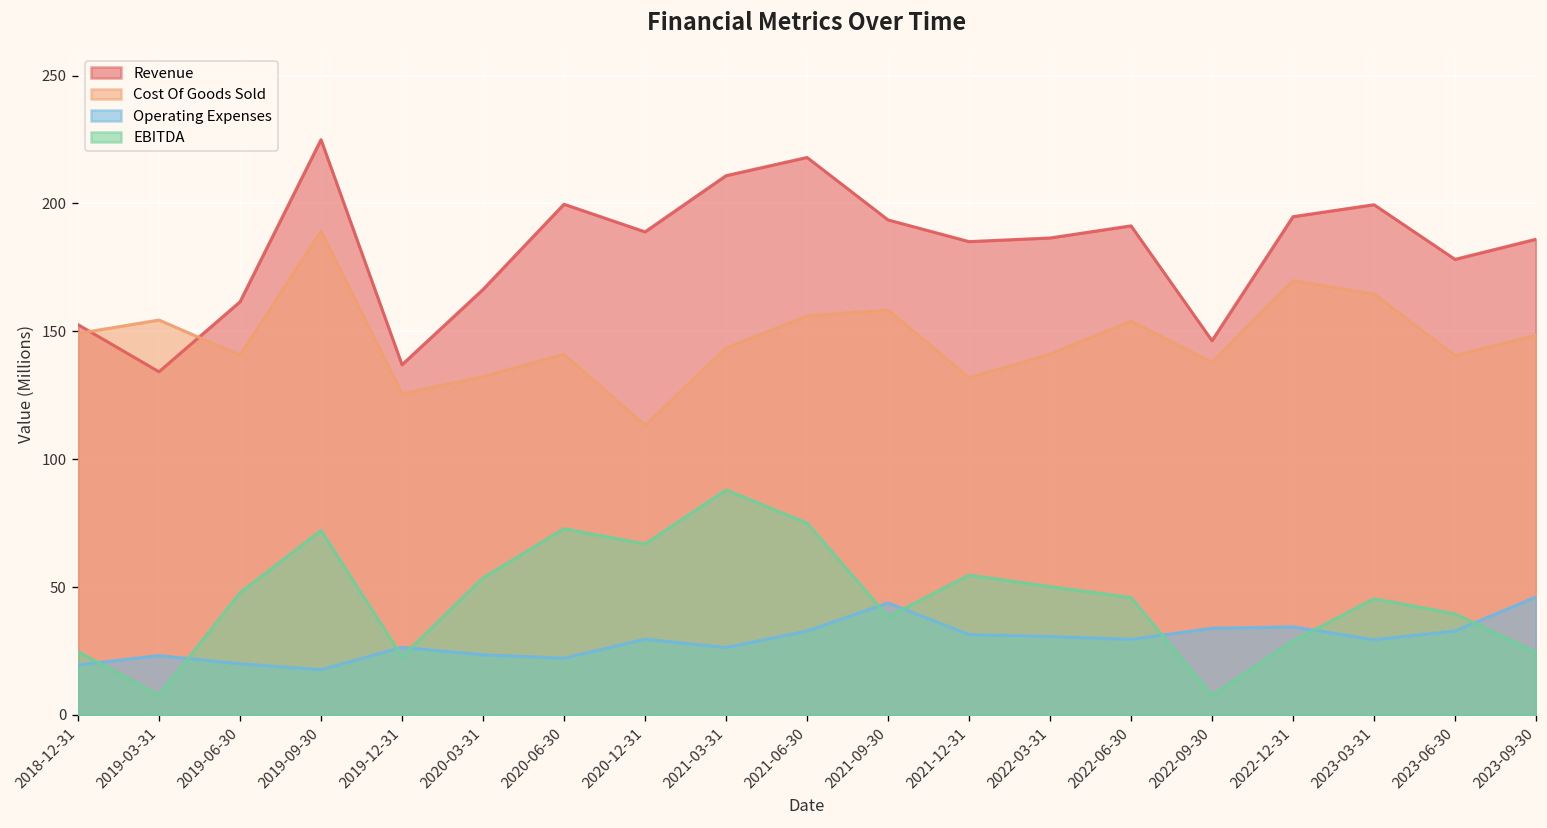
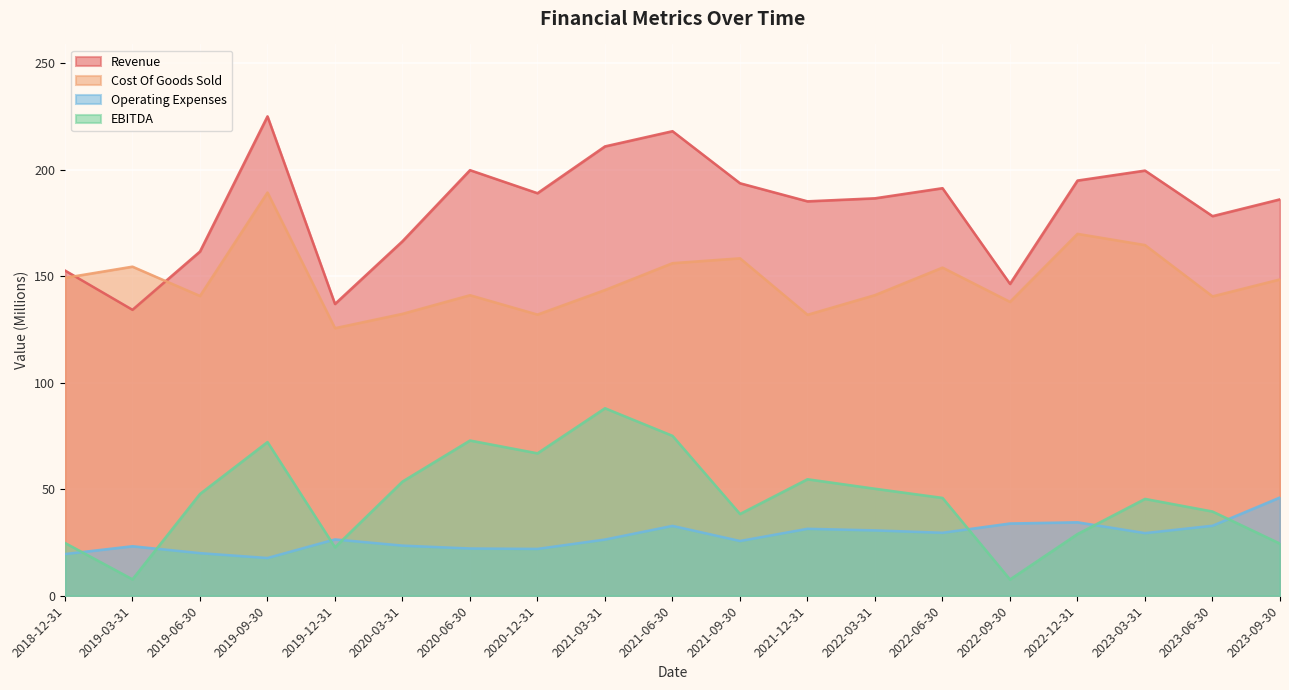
  {
    "Revenue": {
      "2018-12-31": 153,
      "2019-03-31": 134,
      "2019-06-30": 162,
      "2019-09-30": 225,
      "2019-12-31": 137,
      "2020-03-31": 166,
      "2020-06-30": 200,
      "2020-12-31": 189,
      "2021-03-31": 211,
      "2021-06-30": 218,
      "2021-09-30": 194,
      "2021-12-31": 185,
      "2022-03-31": 186,
      "2022-06-30": 191,
      "2022-09-30": 146,
      "2022-12-31": 195,
      "2023-03-31": 200,
      "2023-06-30": 178,
      "2023-09-30": 186
    },
    "Cost Of Goods Sold": {
      "2018-12-31": 149,
      "2019-03-31": 154,
      "2019-06-30": 141,
      "2019-09-30": 189,
      "2019-12-31": 126,
      "2020-03-31": 132,
      "2020-06-30": 141,
-     "2020-12-31": 113,
+     "2020-12-31": 132,
      "2021-03-31": 143,
      "2021-06-30": 156,
      "2021-09-30": 158,
      "2021-12-31": 132,
      "2022-03-31": 141,
      "2022-06-30": 154,
      "2022-09-30": 138,
      "2022-12-31": 170,
      "2023-03-31": 165,
      "2023-06-30": 140,
      "2023-09-30": 148
    },
    "Operating Expenses": {
      "2018-12-31": 20,
      "2019-03-31": 23,
      "2019-06-30": 20,
      "2019-09-30": 18,
      "2019-12-31": 26,
      "2020-03-31": 24,
      "2020-06-30": 22,
-     "2020-12-31": 30,
+     "2020-12-31": 22,
      "2021-03-31": 26,
      "2021-06-30": 33,
-     "2021-09-30": 44,
+     "2021-09-30": 26,
      "2021-12-31": 31,
      "2022-03-31": 31,
      "2022-06-30": 30,
      "2022-09-30": 34,
      "2022-12-31": 34,
      "2023-03-31": 29,
      "2023-06-30": 33,
      "2023-09-30": 46
    },
    "EBITDA": {
      "2018-12-31": 25,
      "2019-03-31": 8,
      "2019-06-30": 48,
      "2019-09-30": 72,
      "2019-12-31": 23,
      "2020-03-31": 54,
      "2020-06-30": 73,
      "2020-12-31": 67,
      "2021-03-31": 88,
      "2021-06-30": 75,
      "2021-09-30": 38,
      "2021-12-31": 55,
      "2022-03-31": 50,
      "2022-06-30": 46,
      "2022-09-30": 8,
      "2022-12-31": 29,
      "2023-03-31": 45,
      "2023-06-30": 40,
      "2023-09-30": 24
    }
  }
